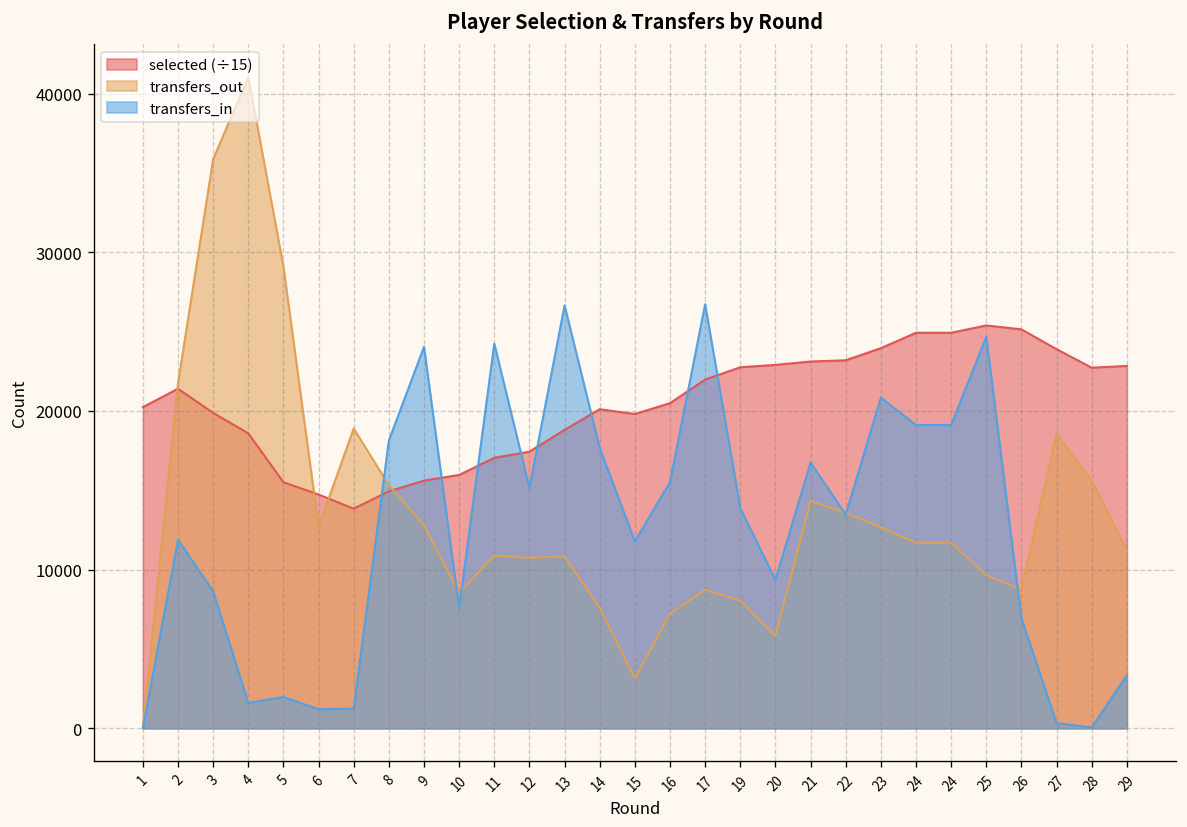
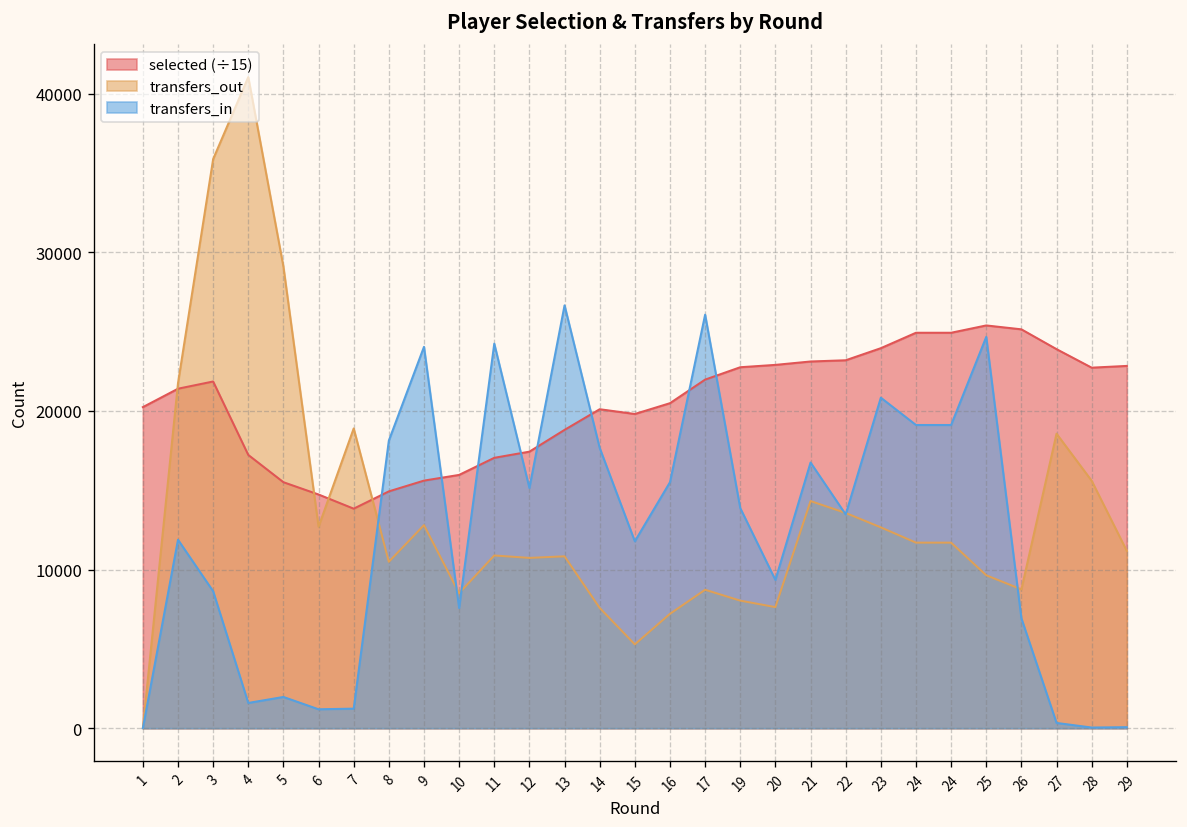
  {
    "selected (÷15)": {
      "1": 20200,
      "2": 21400,
-     "3": 19900,
-     "4": 18600,
+     "3": 21900,
+     "4": 17200,
      "5": 15500,
      "6": 14700,
      "7": 13800,
      "8": 14900,
      "9": 15600,
      "10": 16000,
      "11": 17000,
      "12": 17400,
      "13": 18800,
      "14": 20100,
      "15": 19800,
      "16": 20500,
      "17": 22000,
      "19": 22800,
      "20": 22900,
      "21": 23100,
      "22": 23200,
      "23": 24000,
      "25": 25400,
      "26": 25100,
      "27": 23900,
      "28": 22700,
      "29": 22800
    },
    "transfers_out": {
      "2": 21700,
      "3": 35900,
      "5": 29100,
      "6": 12700,
      "7": 18900,
-     "8": 15300,
+     "8": 10500,
      "9": 12800,
      "10": 8500,
      "11": 10900,
      "12": 10700,
      "13": 10800,
      "14": 7600,
-     "15": 3100,
+     "15": 5300,
      "16": 7200,
      "17": 8700,
      "19": 8000,
-     "20": 5800,
+     "20": 7600,
      "21": 14300,
      "23": 12700,
      "25": 9600,
      "26": 8800,
      "27": 18600,
      "28": 15600,
      "29": 11200
    },
    "transfers_in": {
      "2": 11900,
      "3": 8600,
      "4": 1600,
      "5": 2000,
      "6": 1200,
      "7": 1200,
      "8": 18100,
      "9": 24000,
      "10": 7600,
      "11": 24200,
      "12": 15100,
      "13": 26700,
      "14": 17700,
      "15": 11800,
      "16": 15500,
-     "17": 26700,
+     "17": 26100,
      "19": 13900,
      "20": 9300,
      "21": 16700,
      "23": 20800,
      "25": 24700,
      "26": 6900,
      "27": 300,
      "28": 0,
-     "29": 3300
+     "29": 100
    }
  }
